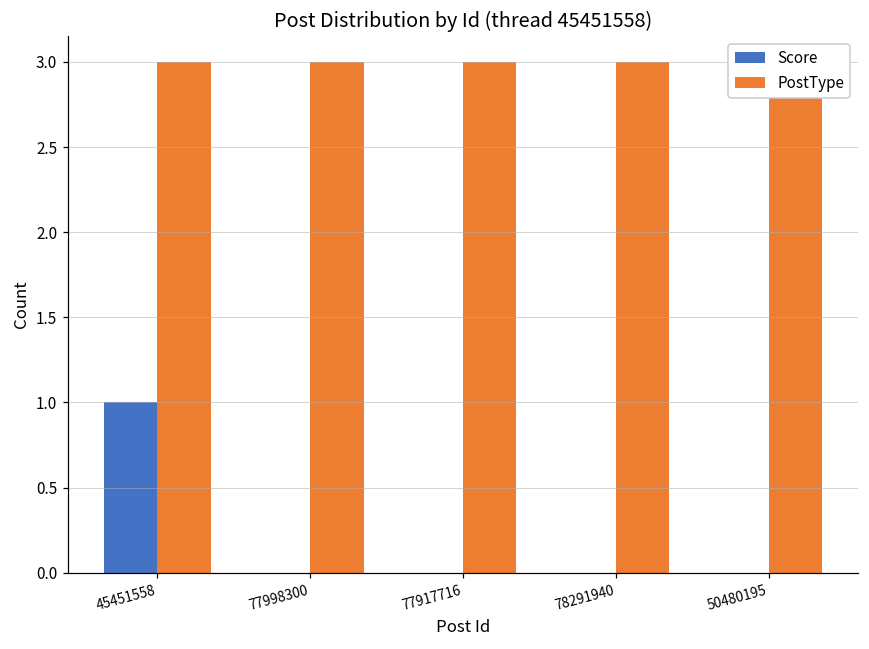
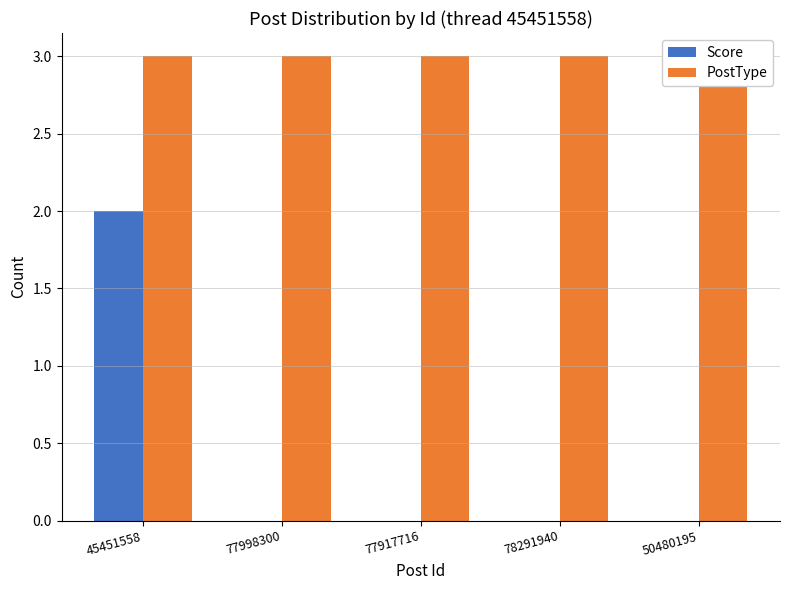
  {
    "Score": {
-     "45451558": 1,
+     "45451558": 2,
      "77998300": 0,
      "77917716": 0,
      "78291940": 0,
      "50480195": 0
    },
    "PostType": {
      "45451558": 3,
      "77998300": 3,
      "77917716": 3,
      "78291940": 3
    }
  }
